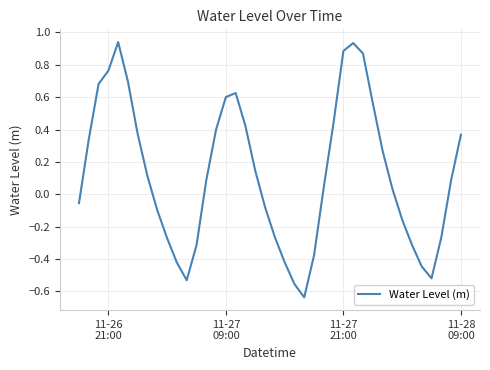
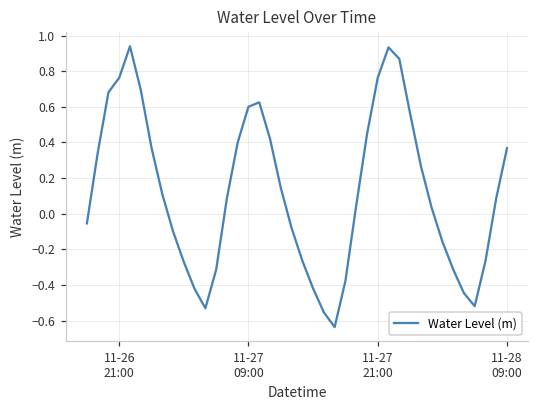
  {
    "11-26 21:00": 0.76,
    "11-27 09:00": 0.60,
-   "11-27 21:00": 0.89,
+   "11-27 21:00": 0.76,
    "11-28 09:00": 0.37
  }
